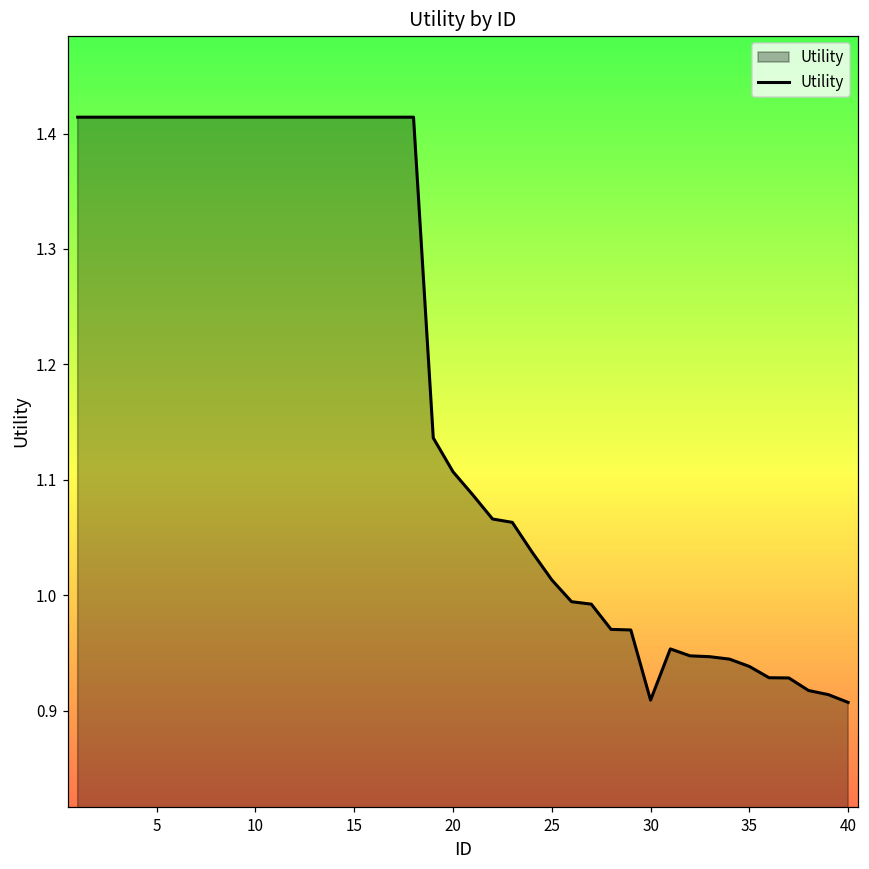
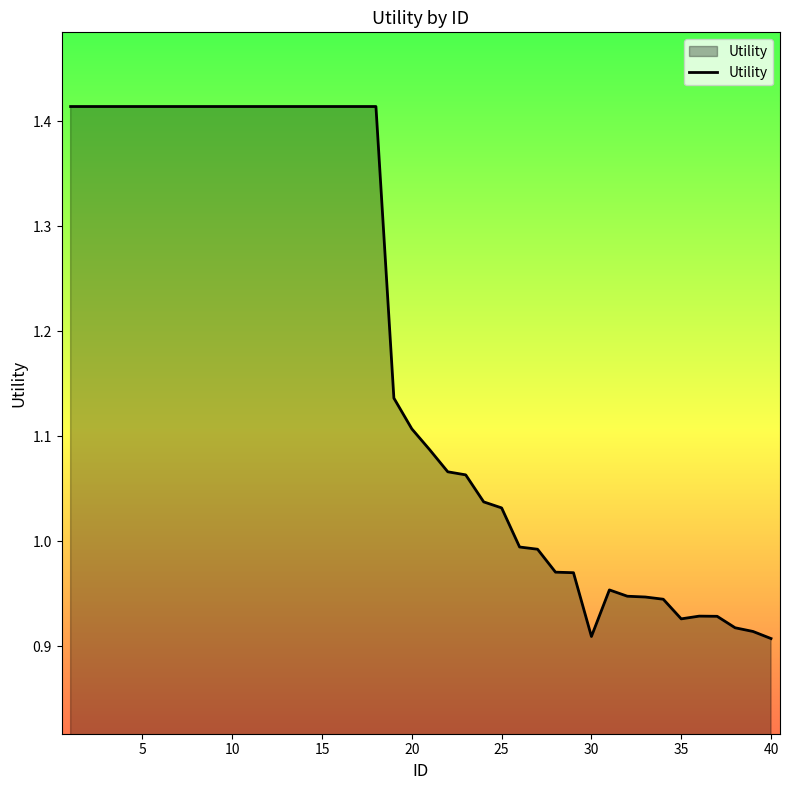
  {
    "5": 1.414,
    "10": 1.414,
    "15": 1.414,
    "20": 1.107,
-   "25": 1.013,
+   "25": 1.032,
    "30": 0.909,
-   "35": 0.938,
+   "35": 0.926,
    "40": 0.907
  }
